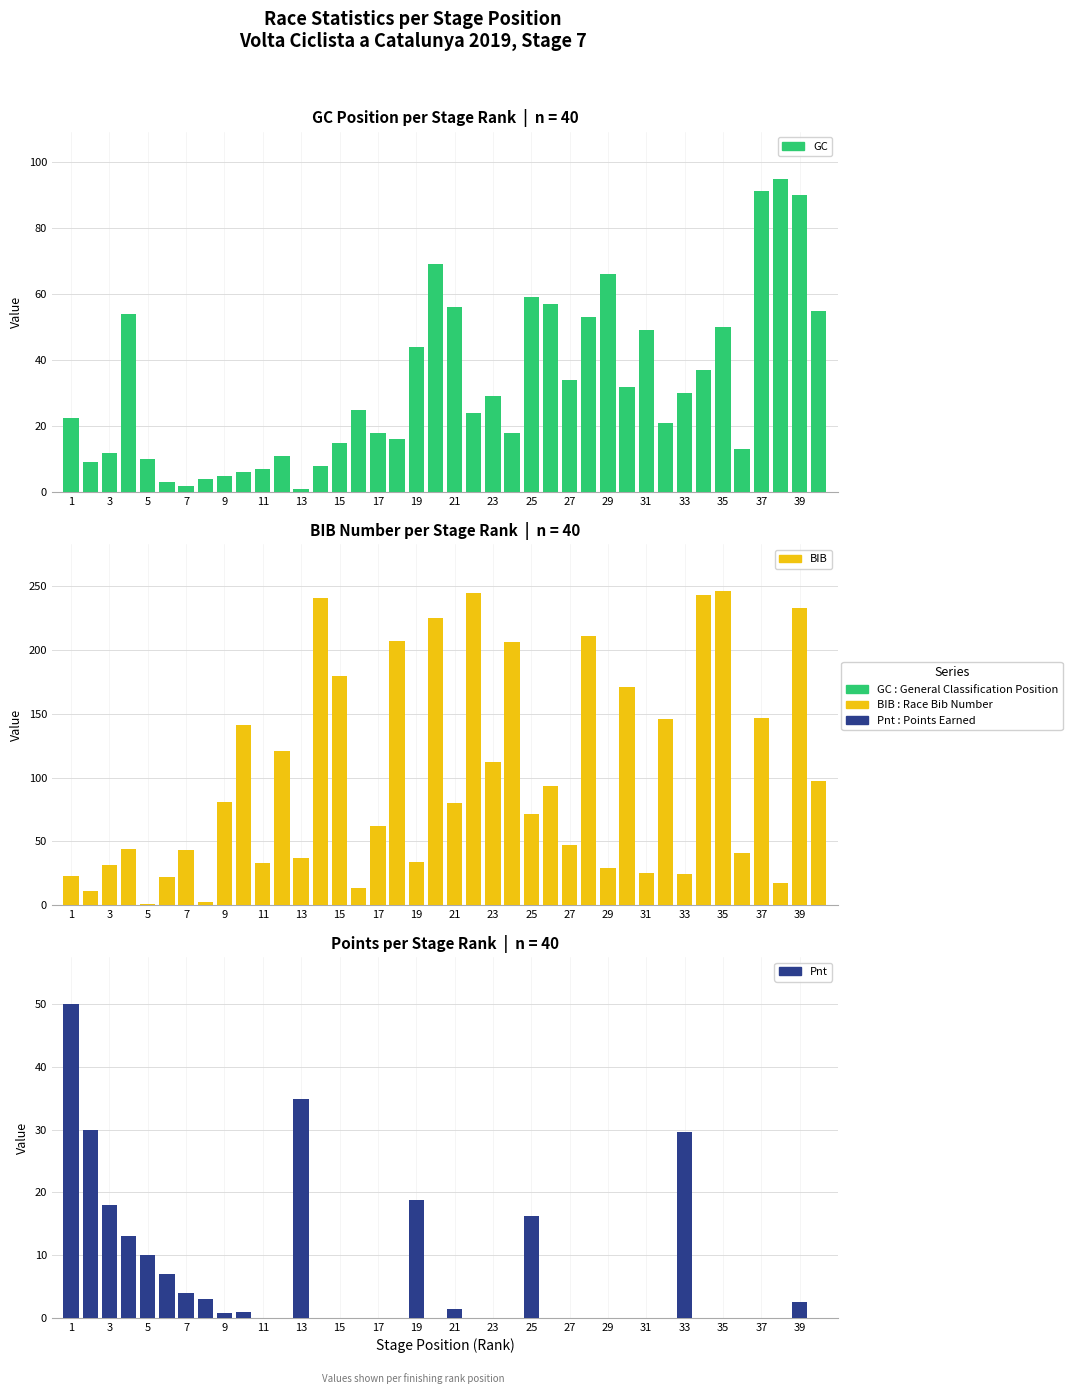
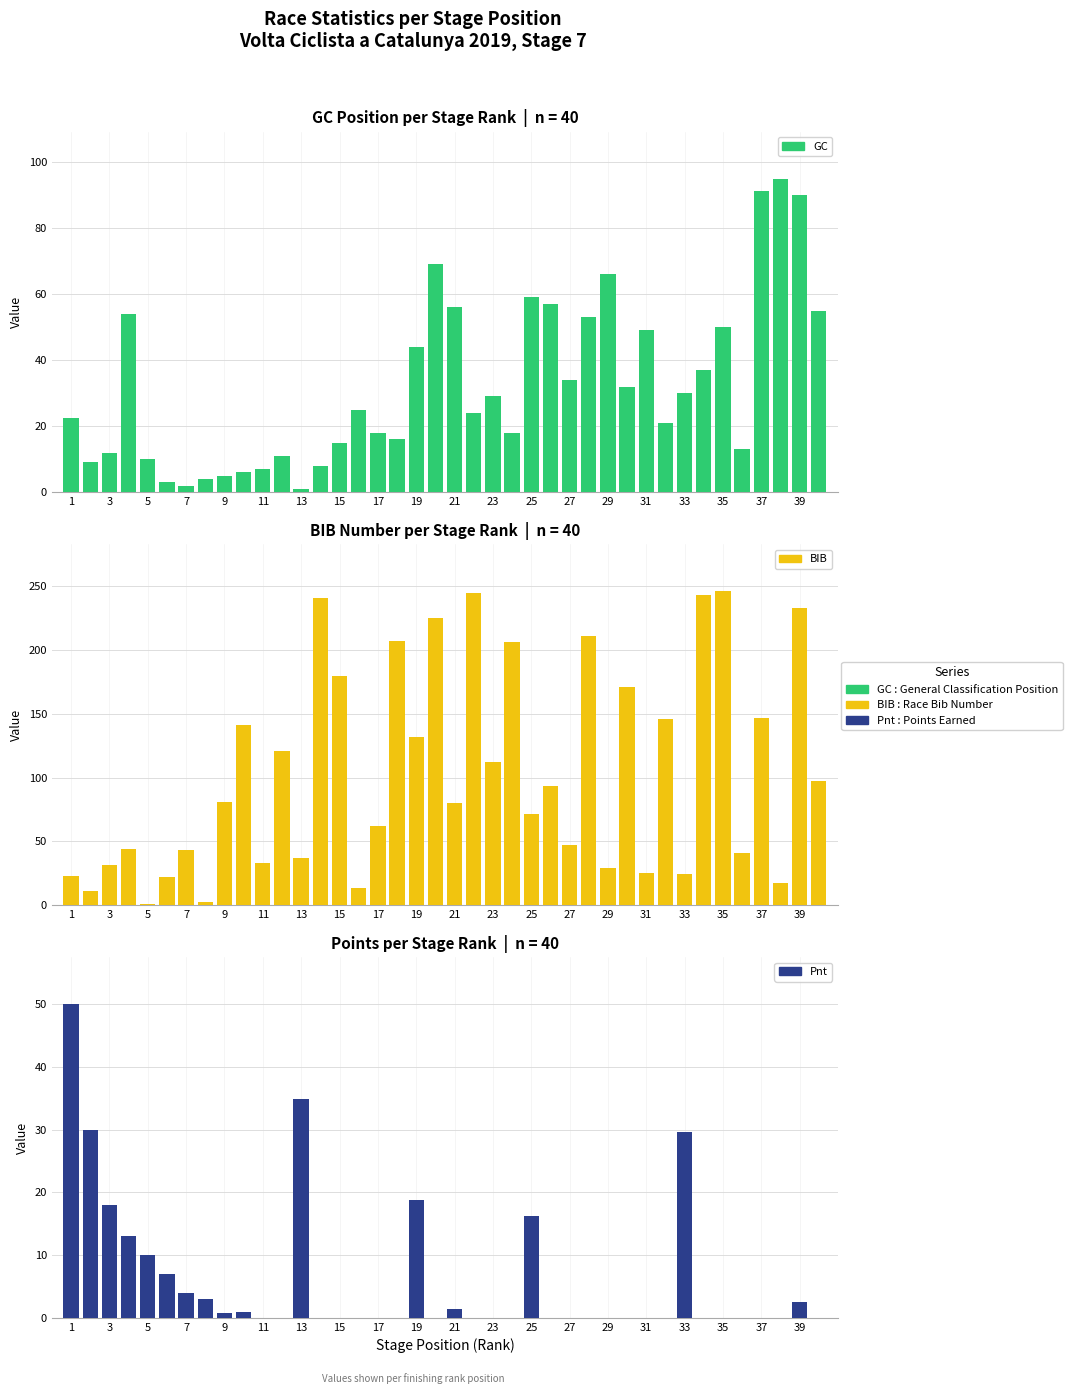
  {
    "GC Position per Stage Rank | n = 40": {
      "1": 23,
      "3": 12,
      "5": 10,
      "7": 2,
      "9": 5,
      "11": 7,
      "13": 1,
      "15": 15,
      "17": 18,
      "19": 44,
      "21": 56,
      "23": 29,
      "25": 59,
      "27": 34,
      "29": 66,
      "31": 49,
      "33": 30,
      "35": 50,
      "37": 91,
      "39": 90
    },
    "BIB Number per Stage Rank | n = 40": {
      "1": 23,
      "3": 31,
      "7": 43,
      "9": 81,
      "11": 33,
      "13": 37,
      "15": 180,
      "17": 62,
-     "19": 34,
+     "19": 132,
      "21": 80,
      "23": 112,
      "25": 71,
      "27": 47,
      "29": 29,
      "31": 25,
      "33": 24,
      "35": 246,
      "37": 147,
      "39": 233
    },
    "Points per Stage Rank | n = 40": {
      "1": 50,
      "3": 18,
      "5": 10,
      "7": 4,
      "9": 1,
      "11": 0,
      "13": 35,
      "15": 0,
      "17": 0,
      "19": 19,
      "21": 1,
      "23": 0,
      "25": 16,
      "27": 0,
      "29": 0,
      "31": 0,
      "33": 30,
      "35": 0,
      "37": 0,
      "39": 3
    }
  }
